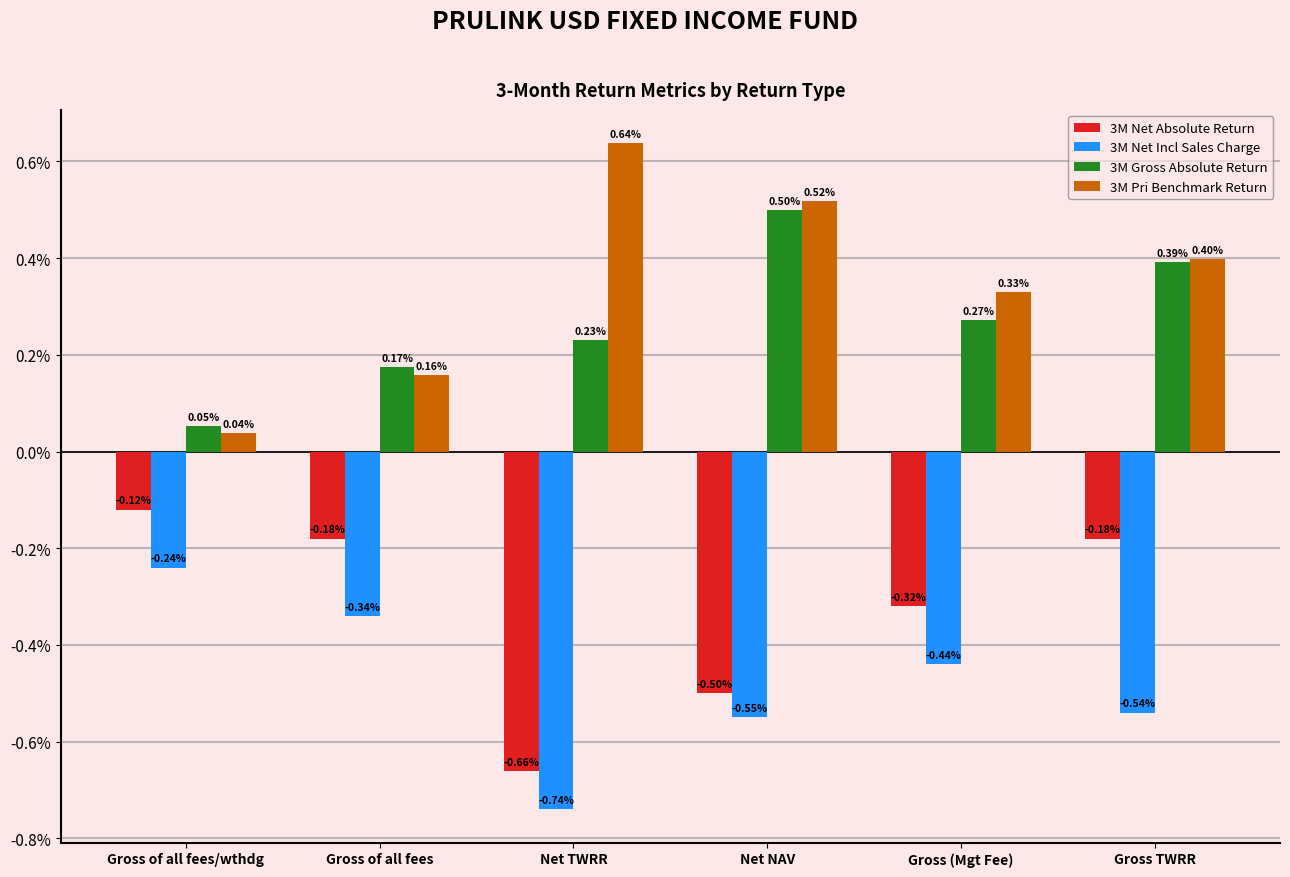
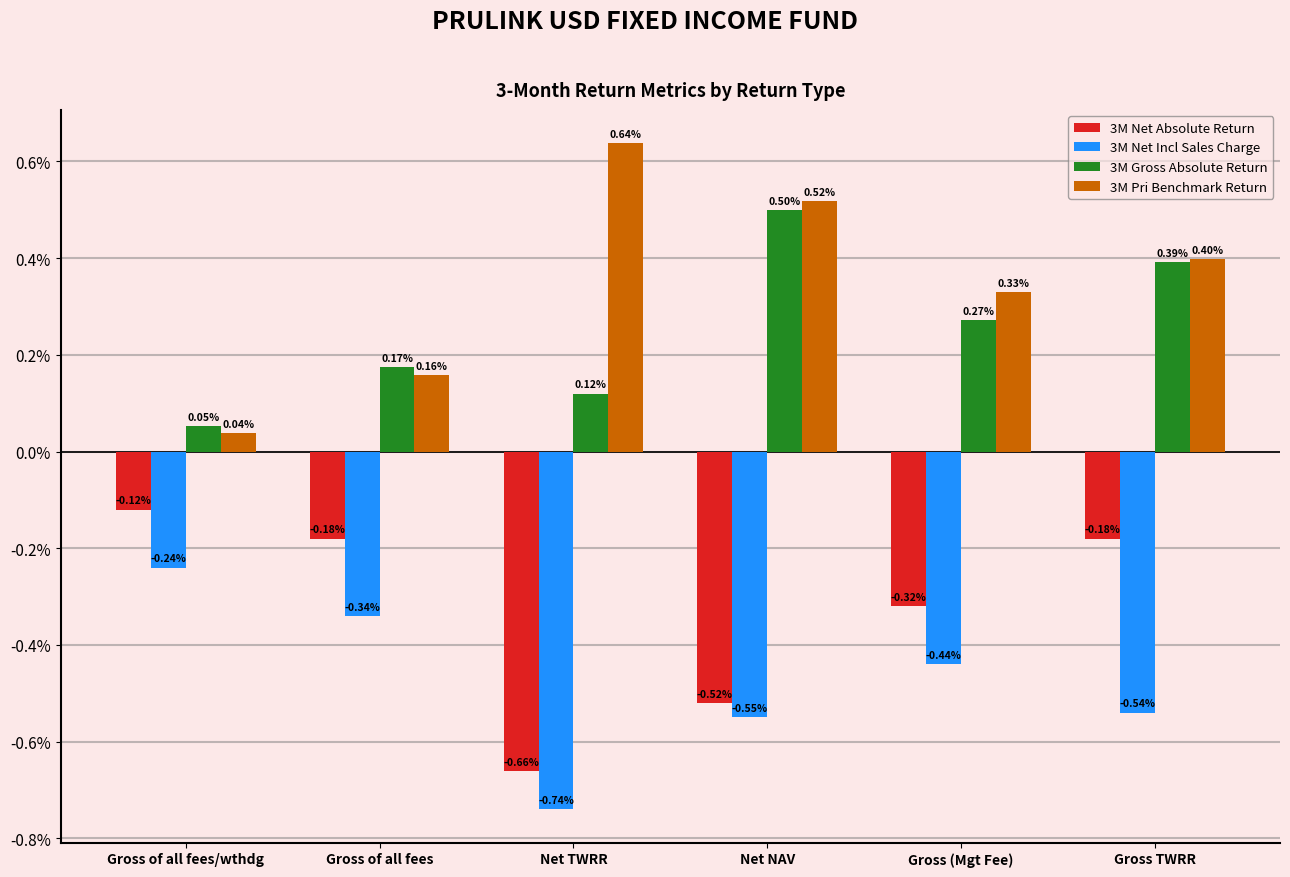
  {
    "3M Net Absolute Return": {
      "Gross of all fees/wthdg": "-0.12%",
      "Gross of all fees": "-0.18%",
      "Net TWRR": "-0.66%",
-     "Net NAV": "-0.50%",
+     "Net NAV": "-0.52%",
      "Gross (Mgt Fee)": "-0.32%",
      "Gross TWRR": "-0.18%"
    },
    "3M Net Incl Sales Charge": {
      "Gross of all fees/wthdg": "-0.24%",
      "Gross of all fees": "-0.34%",
      "Net TWRR": "-0.74%",
      "Net NAV": "-0.55%",
      "Gross (Mgt Fee)": "-0.44%",
      "Gross TWRR": "-0.54%"
    },
    "3M Gross Absolute Return": {
      "Gross of all fees/wthdg": "0.05%",
      "Gross of all fees": "0.17%",
-     "Net TWRR": "0.23%",
+     "Net TWRR": "0.12%",
      "Net NAV": "0.50%",
      "Gross (Mgt Fee)": "0.27%",
      "Gross TWRR": "0.39%"
    },
    "3M Pri Benchmark Return": {
      "Gross of all fees/wthdg": "0.04%",
      "Gross of all fees": "0.16%",
      "Net TWRR": "0.64%",
      "Net NAV": "0.52%",
      "Gross (Mgt Fee)": "0.33%",
      "Gross TWRR": "0.40%"
    }
  }
